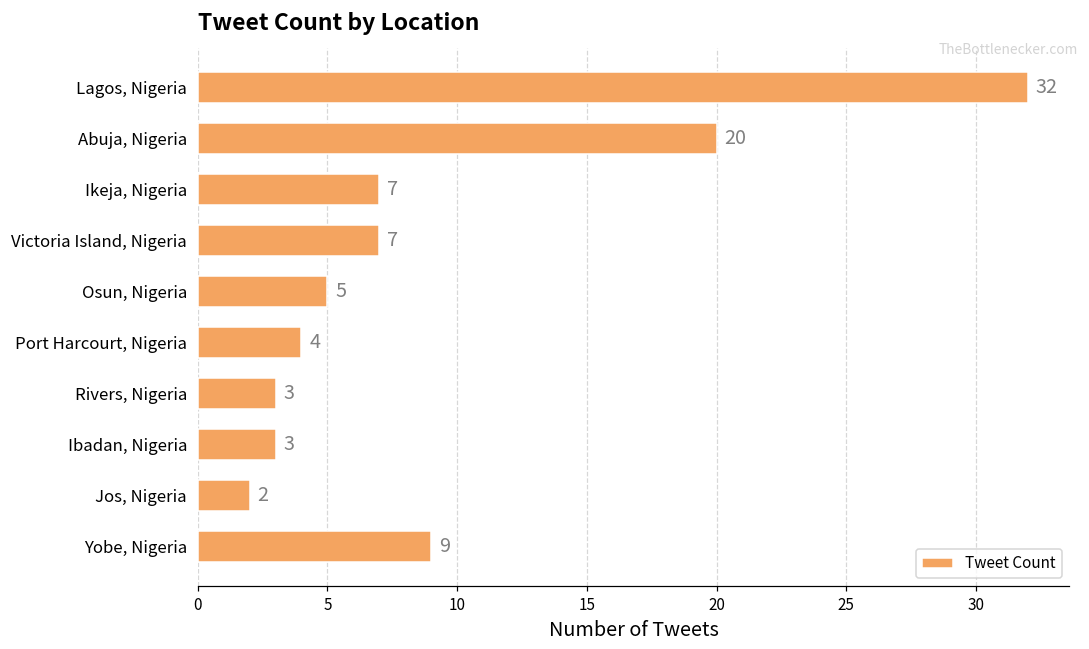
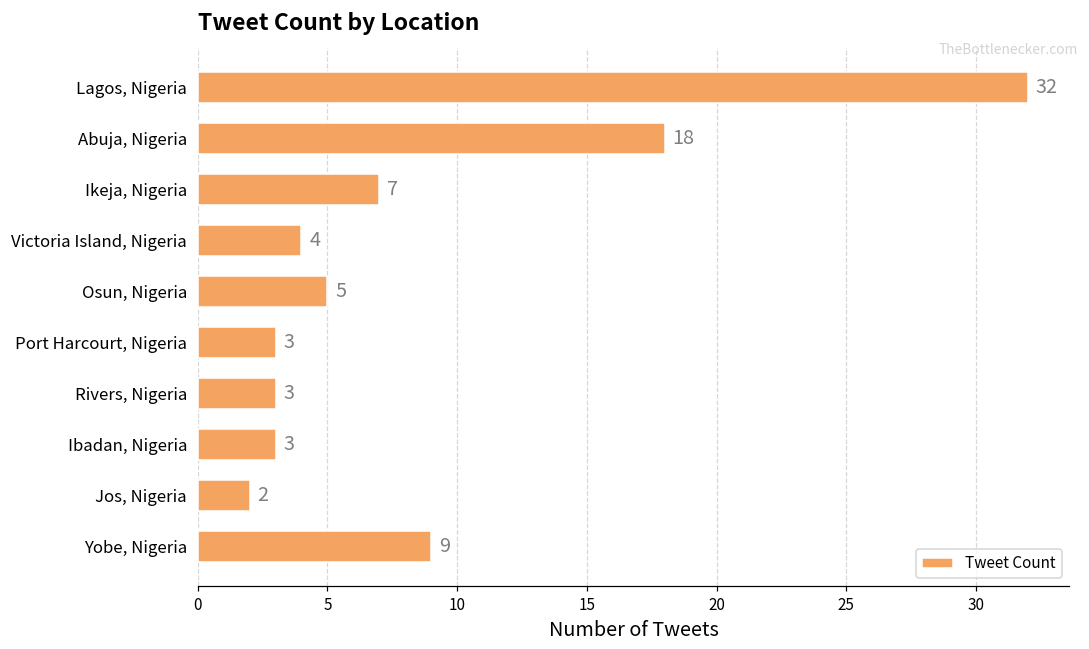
  {
    "Lagos, Nigeria": 32,
-   "Abuja, Nigeria": 20,
+   "Abuja, Nigeria": 18,
    "Ikeja, Nigeria": 7,
-   "Victoria Island, Nigeria": 7,
+   "Victoria Island, Nigeria": 4,
    "Osun, Nigeria": 5,
-   "Port Harcourt, Nigeria": 4,
+   "Port Harcourt, Nigeria": 3,
    "Rivers, Nigeria": 3,
    "Ibadan, Nigeria": 3,
    "Jos, Nigeria": 2,
    "Yobe, Nigeria": 9
  }
